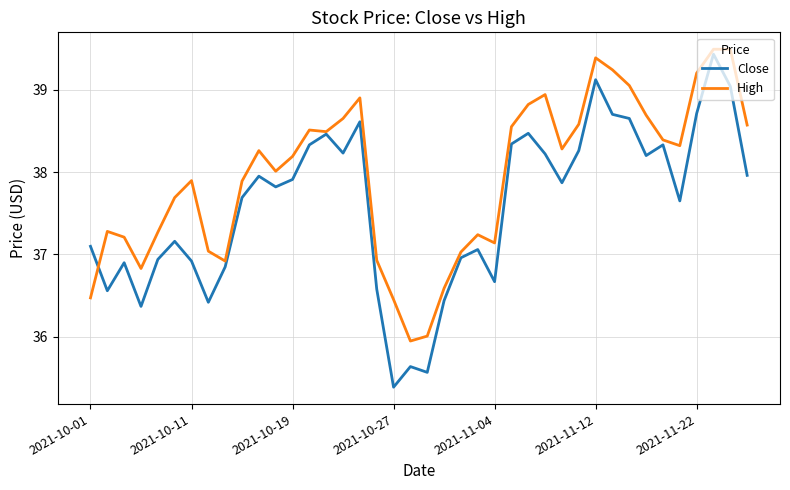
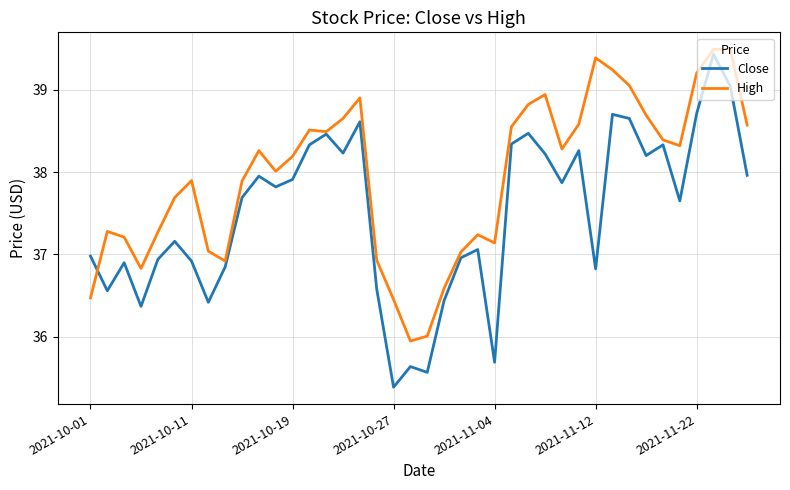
  {
    "Close": {
-     "2021-10-01": 37.1,
+     "2021-10-01": 37.0,
      "2021-10-11": 36.9,
      "2021-10-19": 37.9,
      "2021-10-27": 35.4,
-     "2021-11-04": 36.7,
-     "2021-11-12": 39.1,
+     "2021-11-04": 35.7,
+     "2021-11-12": 36.8,
      "2021-11-22": 38.7
    },
    "High": {
      "2021-10-01": 36.5,
      "2021-10-11": 37.9,
      "2021-10-19": 38.2,
      "2021-10-27": 36.5,
      "2021-11-04": 37.1,
      "2021-11-12": 39.4,
      "2021-11-22": 39.2
    }
  }
